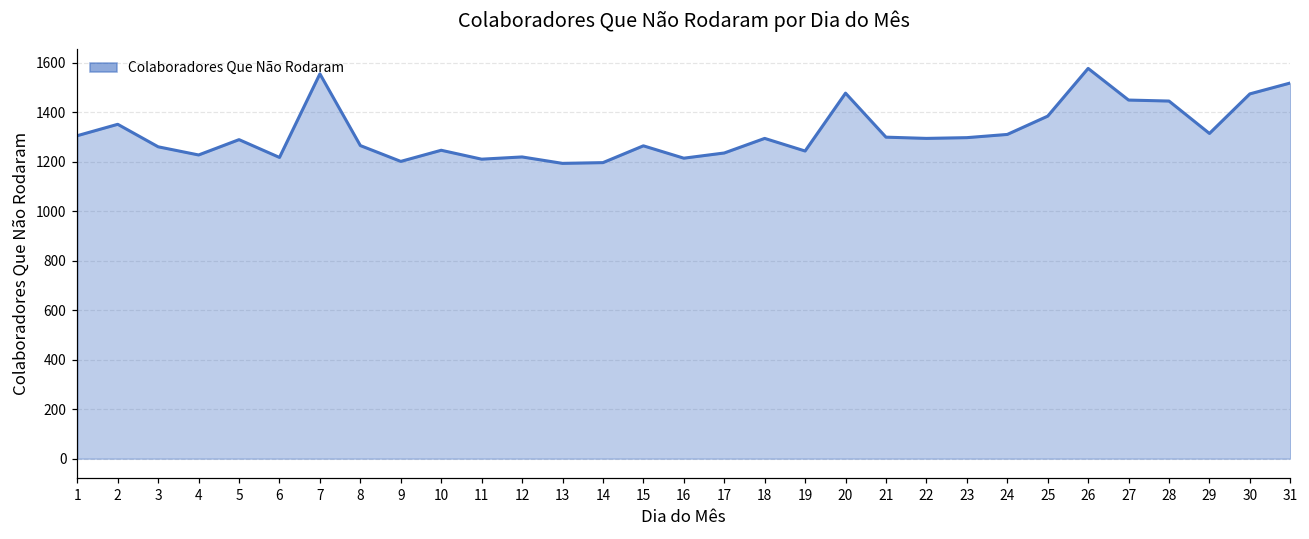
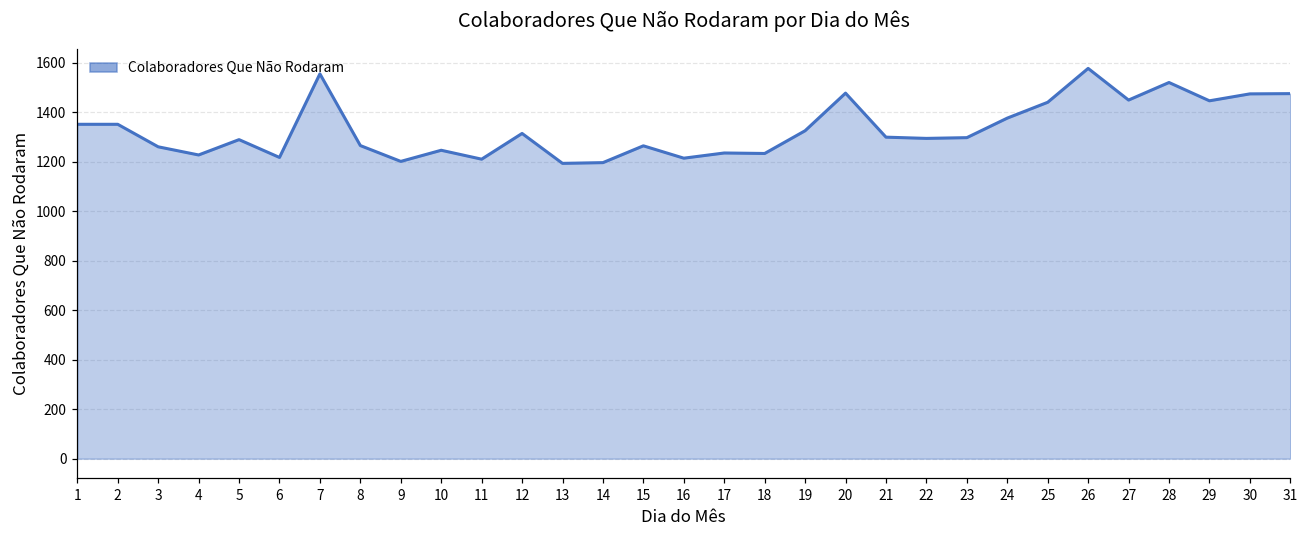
  {
-   "1": 1310,
+   "1": 1350,
    "2": 1350,
    "3": 1260,
    "4": 1230,
    "5": 1290,
    "6": 1220,
    "7": 1560,
    "8": 1270,
    "9": 1200,
    "10": 1250,
    "11": 1210,
-   "12": 1220,
+   "12": 1320,
    "13": 1190,
    "14": 1200,
    "15": 1270,
    "16": 1220,
    "17": 1240,
-   "18": 1300,
-   "19": 1240,
+   "18": 1230,
+   "19": 1330,
    "20": 1480,
    "21": 1300,
    "22": 1300,
    "23": 1300,
-   "24": 1310,
-   "25": 1390,
+   "24": 1380,
+   "25": 1440,
    "26": 1580,
    "27": 1450,
-   "28": 1450,
-   "29": 1320,
+   "28": 1520,
+   "29": 1450,
    "30": 1480,
-   "31": 1520
+   "31": 1480
  }
